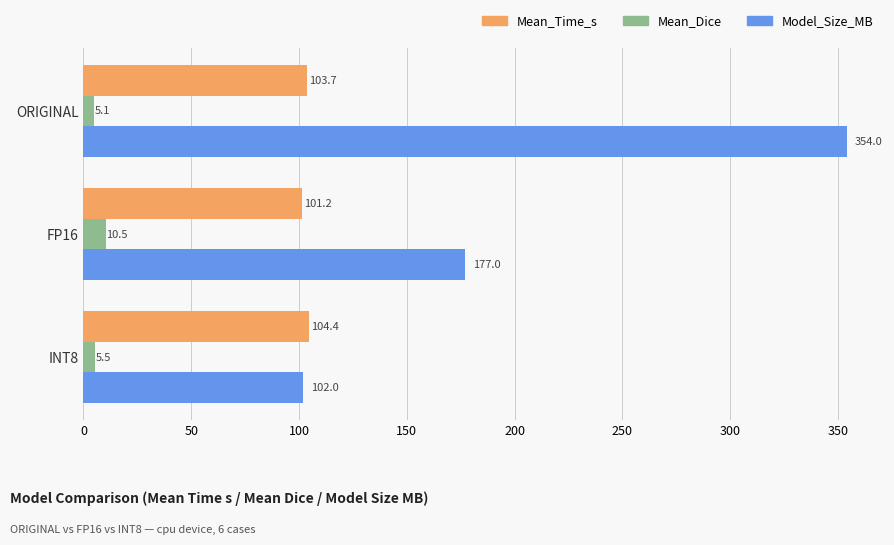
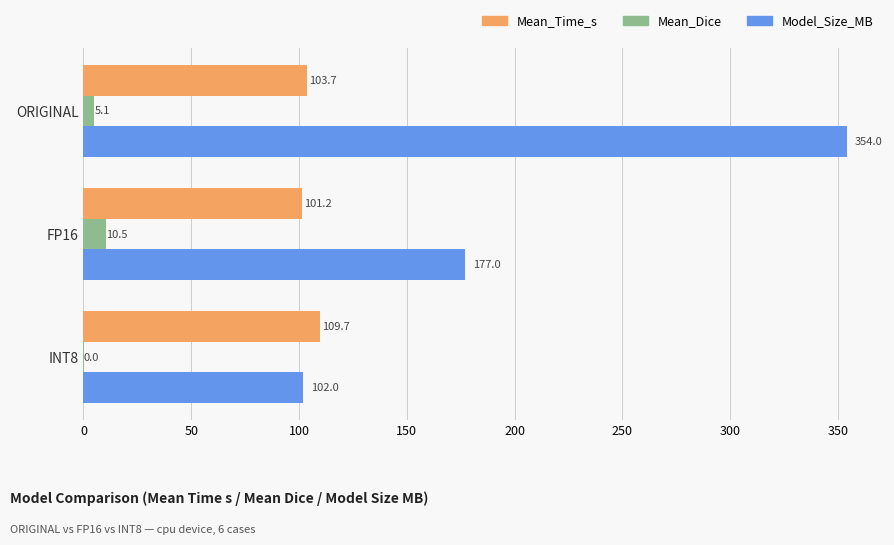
  {
    "Mean_Time_s": {
      "ORIGINAL": 103.7,
      "FP16": 101.2,
-     "INT8": 104.4
+     "INT8": 109.7
    },
    "Mean_Dice": {
      "ORIGINAL": 5.1,
      "FP16": 10.5,
-     "INT8": 5.5
+     "INT8": 0.0
    },
    "Model_Size_MB": {
      "ORIGINAL": 354.0,
      "FP16": 177.0,
      "INT8": 102.0
    }
  }
